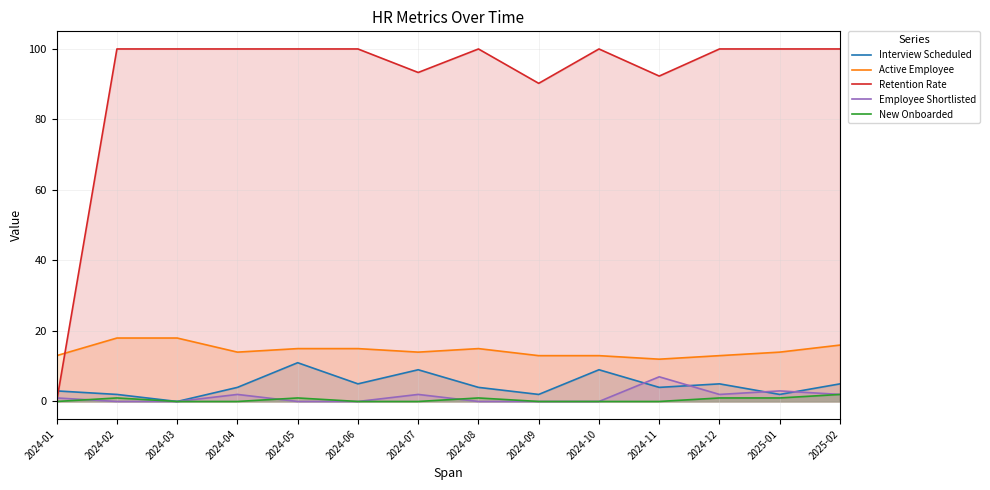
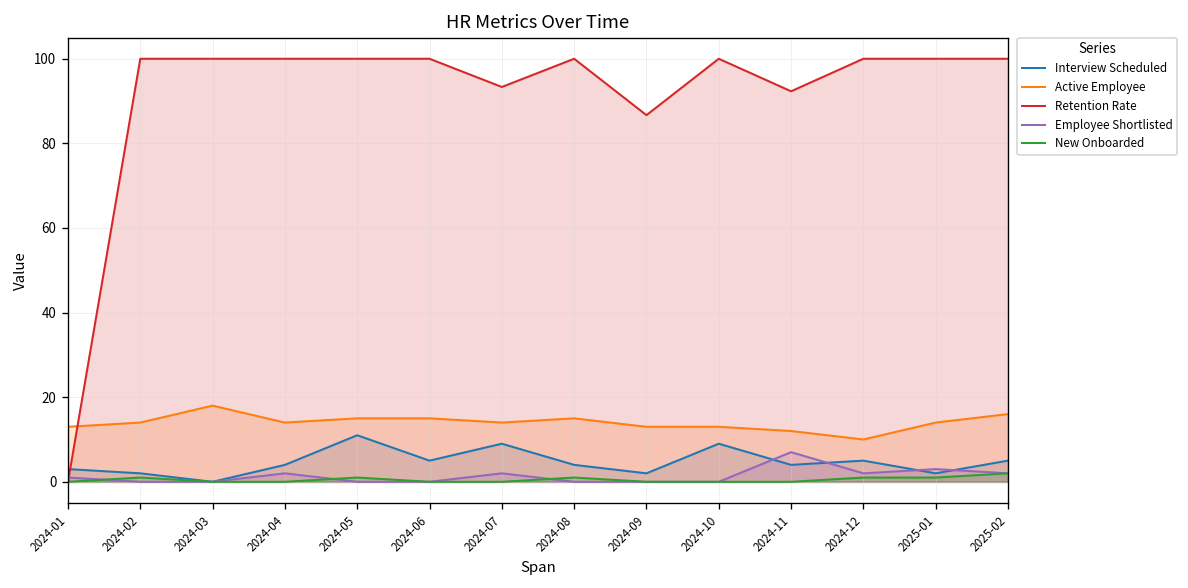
  {
    "Interview Scheduled": {
      "2024-01": 3,
      "2024-02": 2,
      "2024-04": 4,
      "2024-05": 11,
      "2024-06": 5,
      "2024-07": 9,
      "2024-08": 4,
      "2024-09": 2,
      "2024-10": 9,
      "2024-11": 4,
      "2024-12": 5,
      "2025-01": 2,
      "2025-02": 5
    },
    "Active Employee": {
      "2024-01": 13,
-     "2024-02": 18,
+     "2024-02": 14,
      "2024-03": 18,
      "2024-04": 14,
      "2024-05": 15,
      "2024-06": 15,
      "2024-07": 14,
      "2024-08": 15,
      "2024-09": 13,
      "2024-10": 13,
      "2024-11": 12,
-     "2024-12": 13,
+     "2024-12": 10,
      "2025-01": 14,
      "2025-02": 16
    },
    "Retention Rate": {
      "2024-02": 100,
      "2024-03": 100,
      "2024-04": 100,
      "2024-05": 100,
      "2024-06": 100,
      "2024-07": 93,
      "2024-08": 100,
-     "2024-09": 90,
+     "2024-09": 87,
      "2024-10": 100,
      "2024-11": 92,
      "2024-12": 100,
      "2025-01": 100,
      "2025-02": 100
    },
    "Employee Shortlisted": {
      "2024-01": 1,
      "2024-02": 0,
      "2024-04": 2,
      "2024-05": 0,
      "2024-07": 2,
      "2024-08": 0,
      "2024-11": 7,
      "2024-12": 2,
      "2025-01": 3
    },
    "New Onboarded": {
      "2024-02": 1,
      "2024-04": 0,
      "2024-05": 1,
      "2024-07": 0,
      "2024-08": 1,
      "2024-11": 0,
      "2024-12": 1,
      "2025-01": 1
    }
  }
